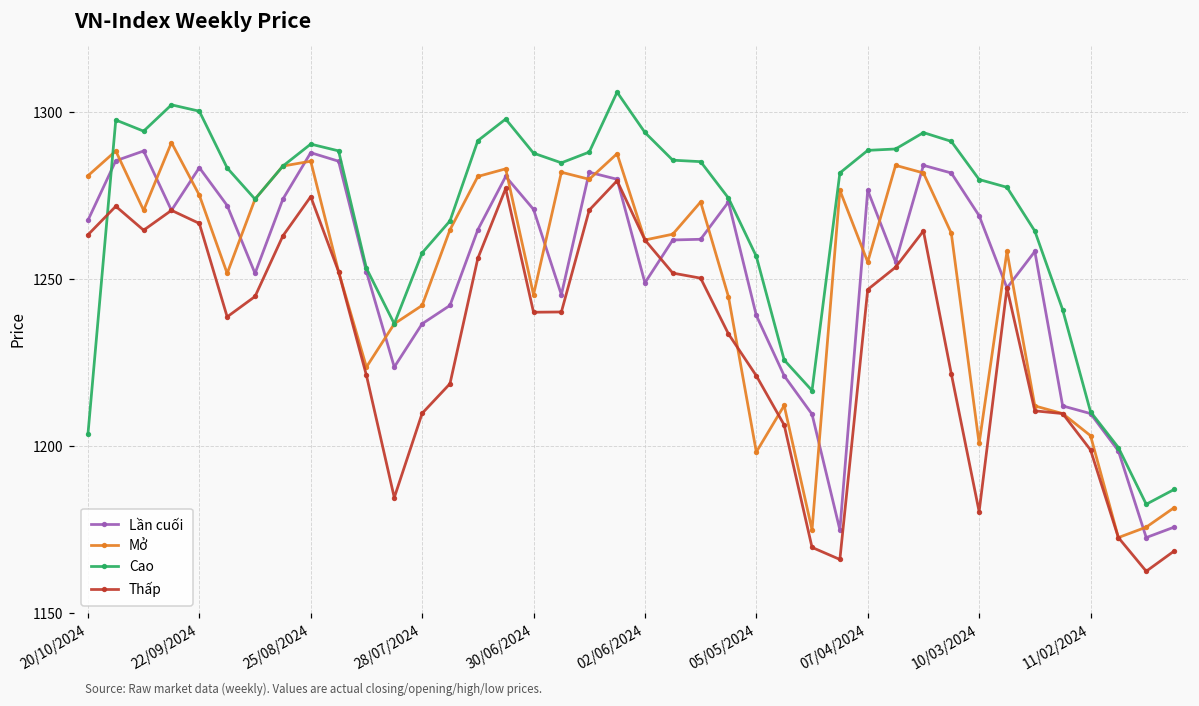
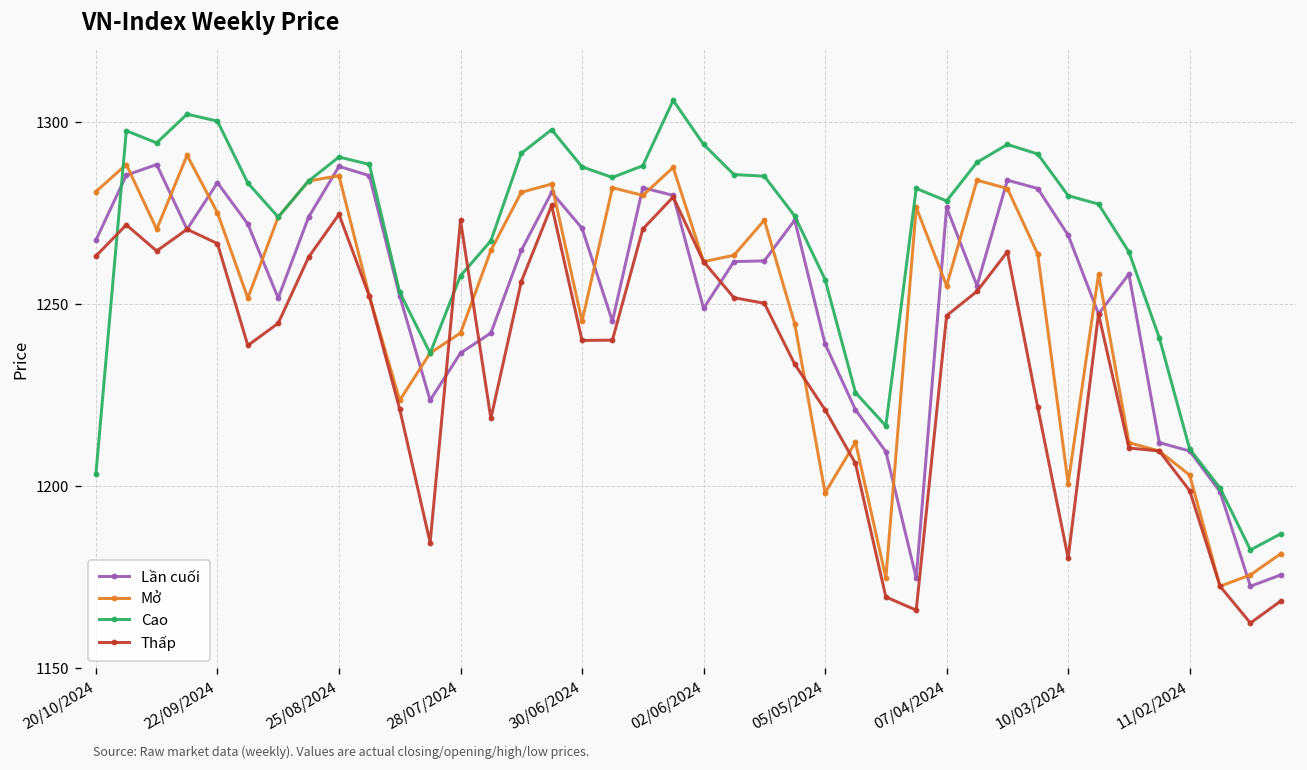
  {
    "Lần cuối": {
      "20/10/2024": 1268,
      "22/09/2024": 1283,
      "25/08/2024": 1288,
      "28/07/2024": 1237,
      "30/06/2024": 1271,
      "02/06/2024": 1249,
      "05/05/2024": 1239,
      "07/04/2024": 1277,
      "10/03/2024": 1269
    },
    "Mở": {
      "20/10/2024": 1281,
      "22/09/2024": 1275,
      "25/08/2024": 1285,
      "28/07/2024": 1242,
      "30/06/2024": 1245,
      "05/05/2024": 1198,
      "07/04/2024": 1255,
      "10/03/2024": 1201,
      "11/02/2024": 1203
    },
    "Cao": {
      "20/10/2024": 1203,
      "22/09/2024": 1300,
      "25/08/2024": 1290,
      "28/07/2024": 1258,
      "30/06/2024": 1288,
      "02/06/2024": 1294,
      "05/05/2024": 1257,
-     "07/04/2024": 1289,
+     "07/04/2024": 1278,
      "10/03/2024": 1280
    },
    "Thấp": {
      "20/10/2024": 1263,
      "22/09/2024": 1267,
      "25/08/2024": 1275,
-     "28/07/2024": 1210,
+     "28/07/2024": 1273,
      "30/06/2024": 1240,
      "05/05/2024": 1221,
      "07/04/2024": 1247,
      "10/03/2024": 1180,
      "11/02/2024": 1199
    }
  }
